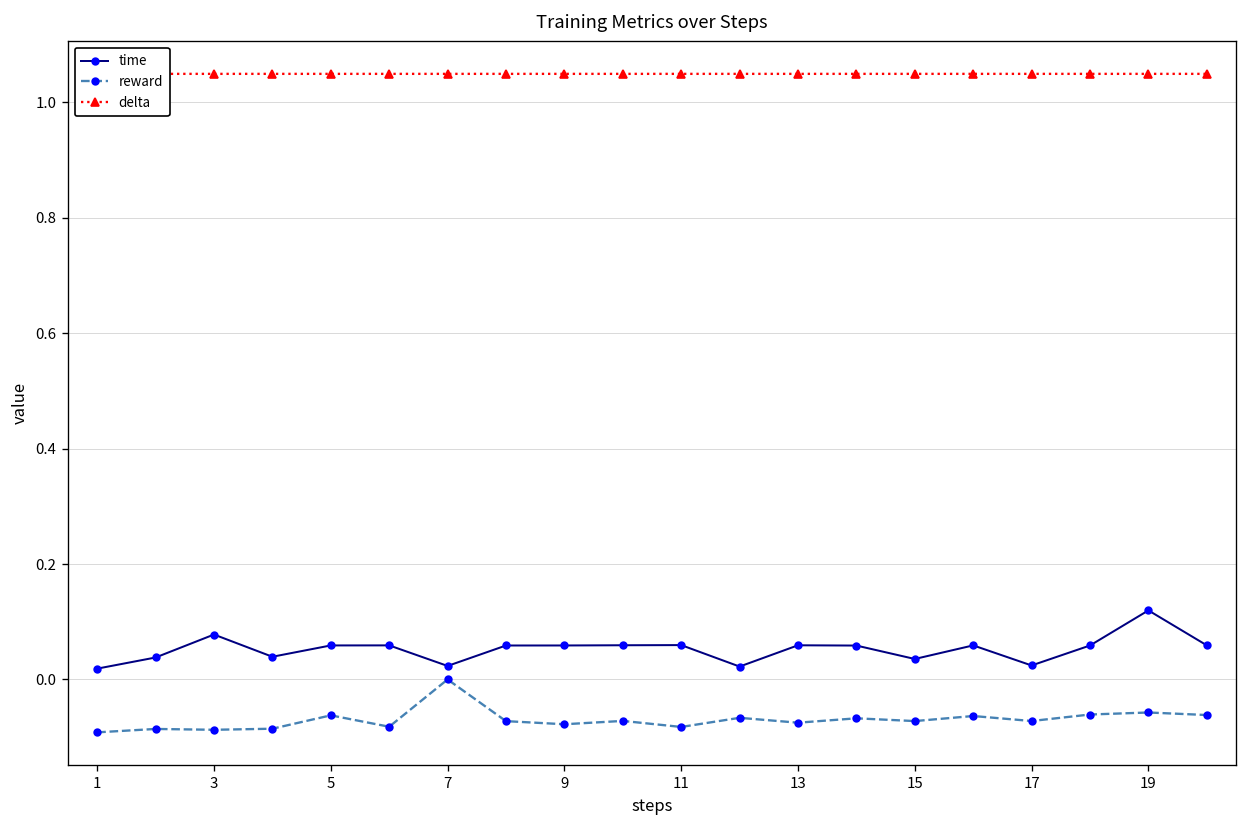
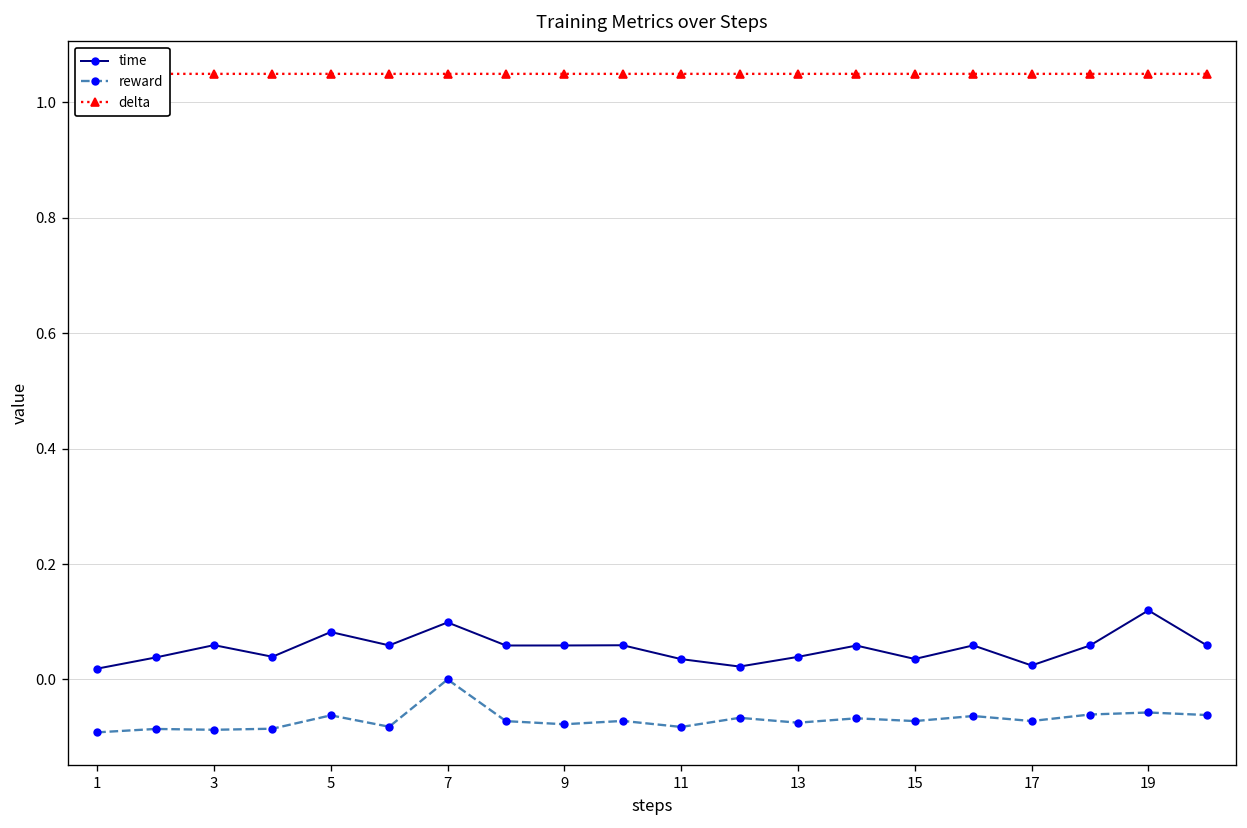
  {
    "time": {
      "1": 0.02,
-     "3": 0.08,
-     "5": 0.06,
-     "7": 0.02,
+     "3": 0.06,
+     "5": 0.08,
+     "7": 0.10,
      "9": 0.06,
-     "11": 0.06,
-     "13": 0.06,
+     "11": 0.04,
+     "13": 0.04,
      "15": 0.04,
      "17": 0.02,
      "19": 0.12
    },
    "reward": {
      "1": -0.09,
      "3": -0.09,
      "5": -0.06,
      "7": 0.00,
      "9": -0.08,
      "11": -0.08,
      "13": -0.08,
      "15": -0.07,
      "17": -0.07,
      "19": -0.06
    },
    "delta": {
      "3": 1.05,
      "5": 1.05,
      "7": 1.05,
      "9": 1.05,
      "11": 1.05,
      "13": 1.05,
      "15": 1.05,
      "17": 1.05,
      "19": 1.05
    }
  }
